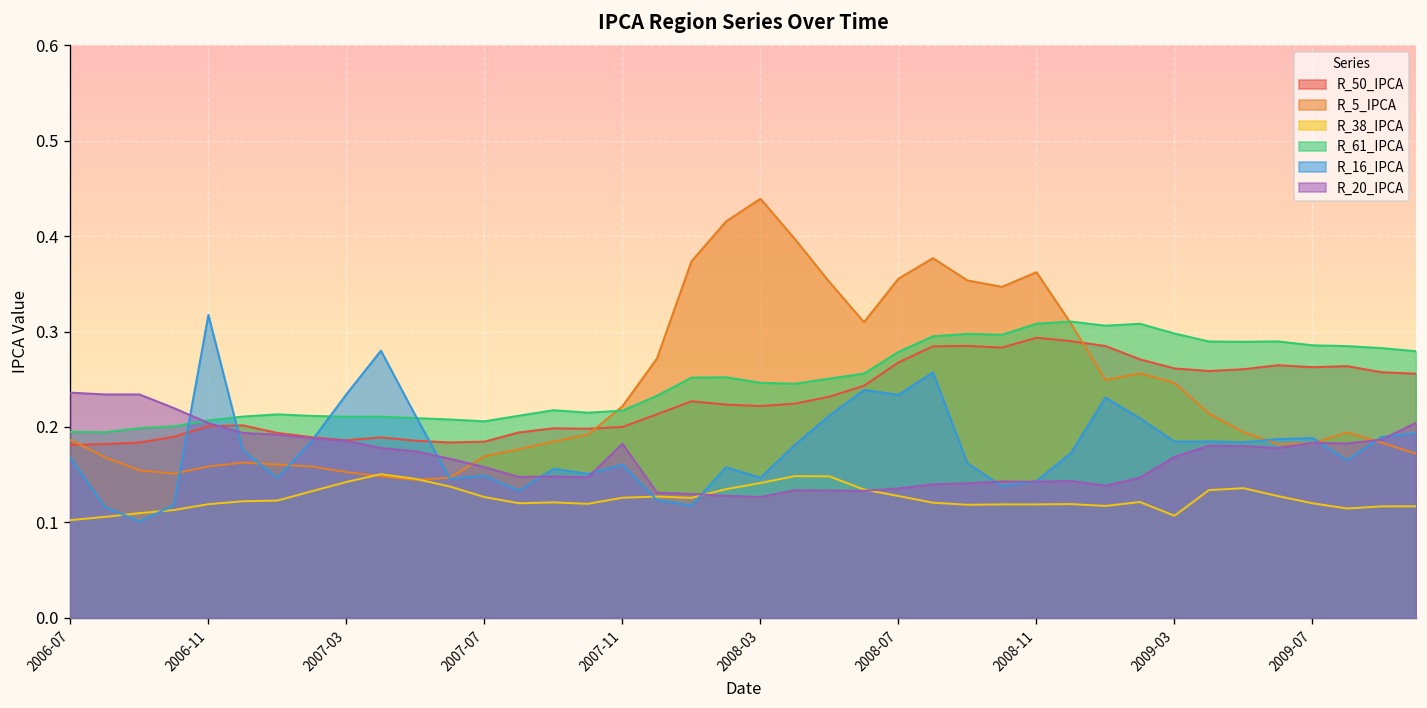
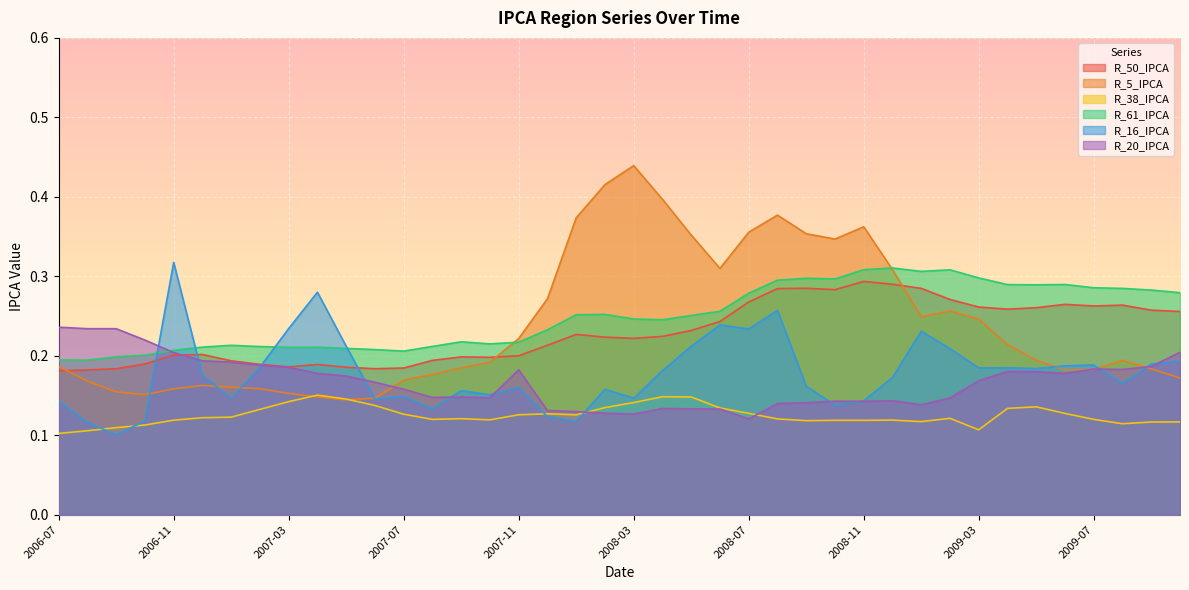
  {
    "R_38_IPCA": {
      "2006-07": 0.10,
      "2006-11": 0.12,
      "2007-03": 0.14,
      "2007-07": 0.13,
      "2007-11": 0.13,
      "2008-03": 0.14,
      "2008-07": 0.13,
      "2008-11": 0.12,
      "2009-03": 0.11,
      "2009-07": 0.12
    },
    "R_61_IPCA": {
      "2006-07": 0.19,
      "2007-03": 0.21,
      "2007-07": 0.21,
      "2007-11": 0.22,
      "2008-03": 0.25,
      "2008-07": 0.28,
      "2008-11": 0.31,
      "2009-03": 0.30,
      "2009-07": 0.29
    },
    "R_16_IPCA": {
-     "2006-07": 0.17,
+     "2006-07": 0.14,
      "2006-11": 0.32,
      "2007-03": 0.23,
      "2007-07": 0.15,
      "2007-11": 0.16,
      "2008-03": 0.15,
      "2008-07": 0.23,
      "2009-03": 0.18,
      "2009-07": 0.19
    },
    "R_20_IPCA": {
      "2006-07": 0.24,
      "2007-07": 0.16,
      "2007-11": 0.18,
      "2008-03": 0.13,
-     "2008-07": 0.14,
+     "2008-07": 0.12,
      "2009-03": 0.17
    }
  }
